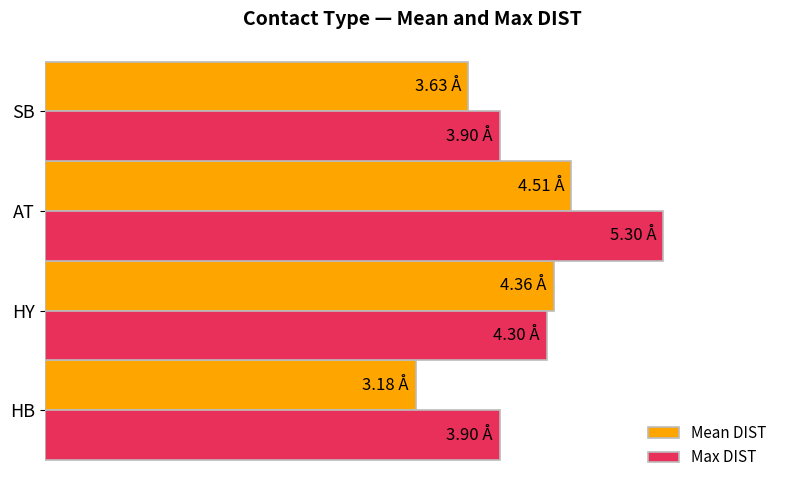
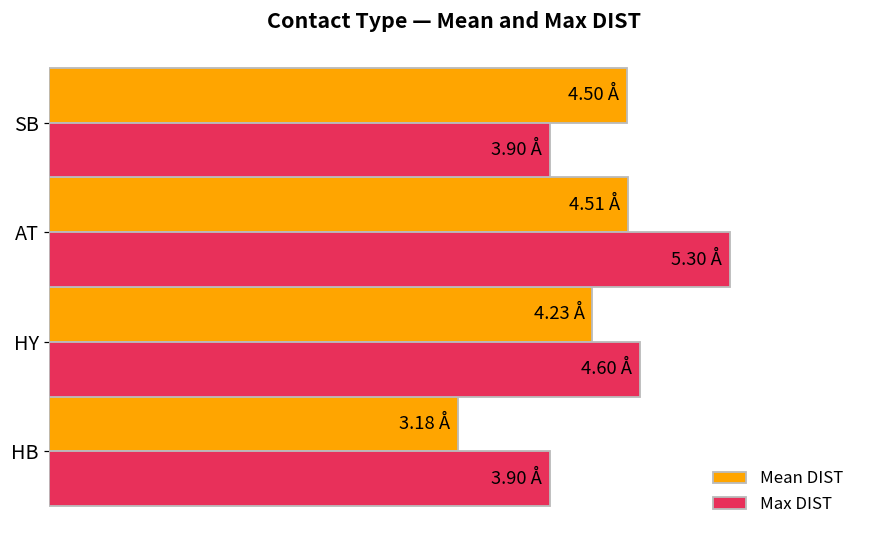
  {
    "Mean DIST": {
-     "SB": 3.63,
-     "HY": 4.36
+     "SB": 4.50,
+     "HY": 4.23
    },
    "Max DIST": {
-     "HY": 4.30
+     "HY": 4.60
    }
  }
